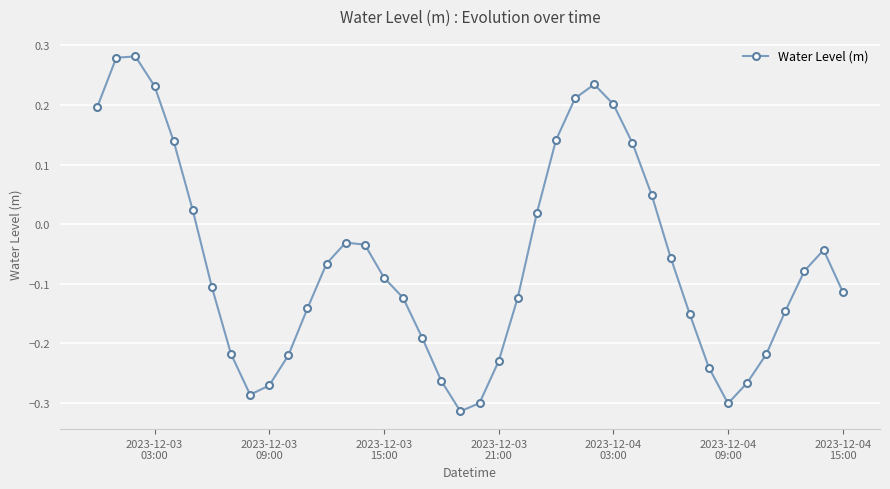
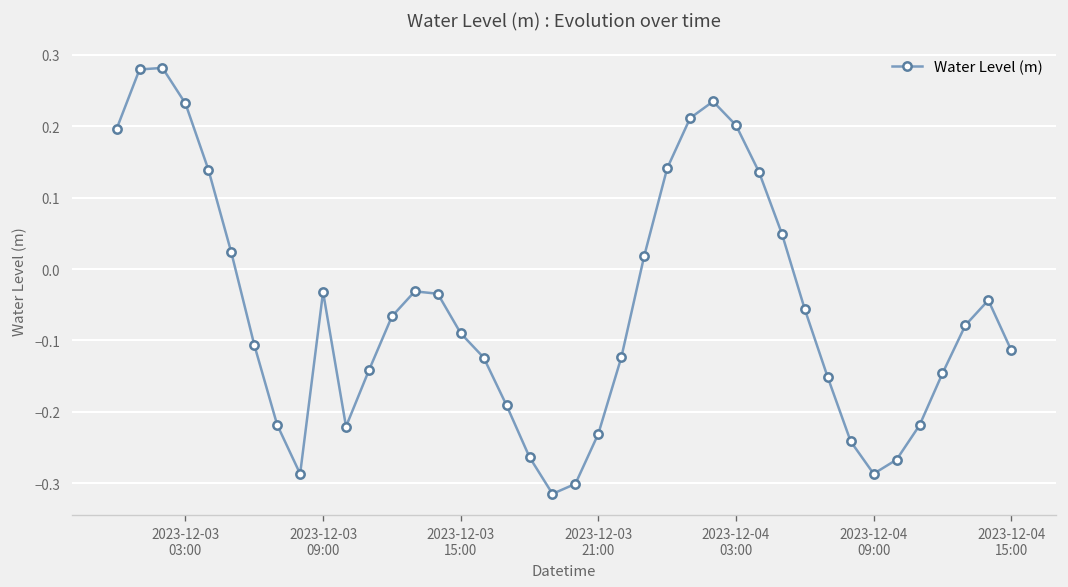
  {
    "2023-12-03 03:00": 0.23,
-   "2023-12-03 09:00": -0.27,
+   "2023-12-03 09:00": -0.03,
    "2023-12-03 15:00": -0.09,
    "2023-12-03 21:00": -0.23,
    "2023-12-04 03:00": 0.20,
-   "2023-12-04 09:00": -0.30,
+   "2023-12-04 09:00": -0.29,
    "2023-12-04 15:00": -0.11
  }
